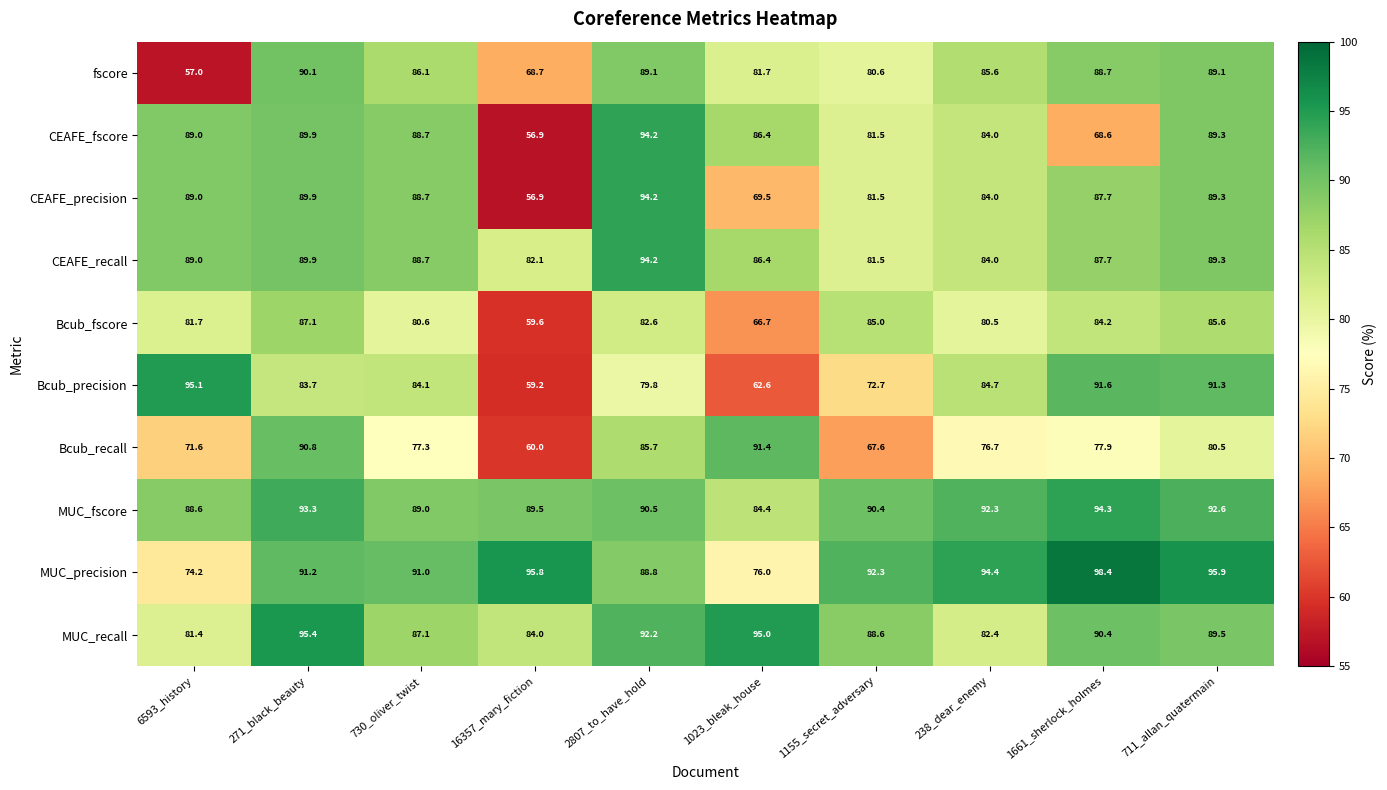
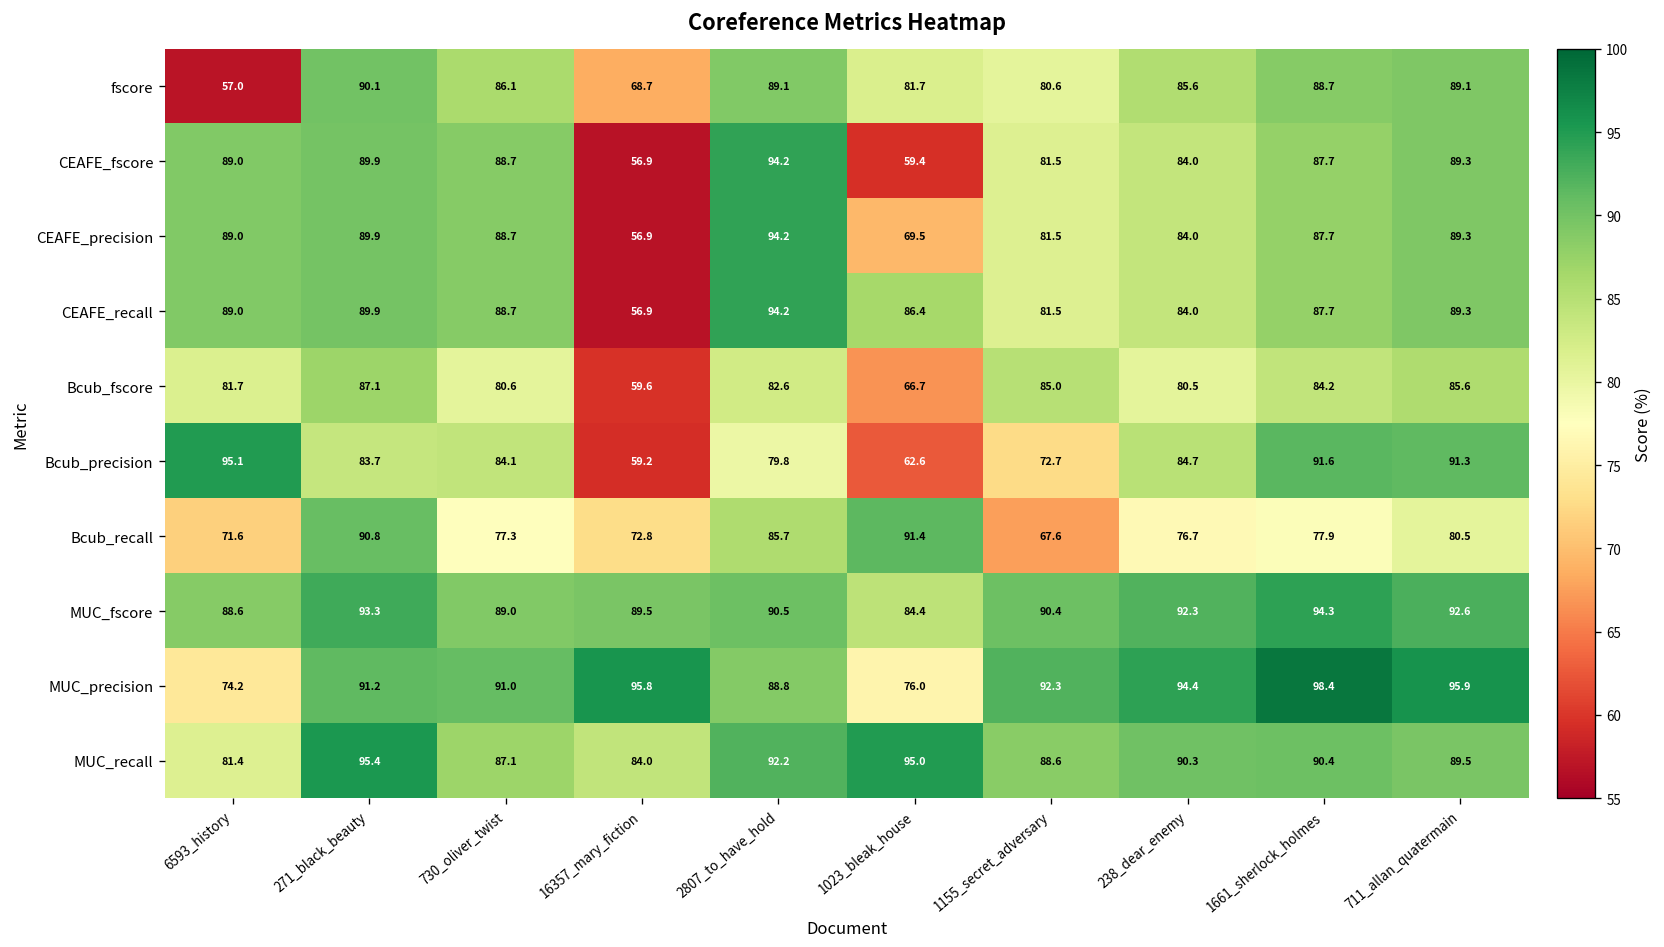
  {
    "fscore": {
      "6593_history": 57.0,
      "271_black_beauty": 90.1,
      "730_oliver_twist": 86.1,
      "16357_mary_fiction": 68.7,
      "2807_to_have_hold": 89.1,
      "1023_bleak_house": 81.7,
      "1155_secret_adversary": 80.6,
      "238_dear_enemy": 85.6,
      "1661_sherlock_holmes": 88.7,
      "711_allan_quatermain": 89.1
    },
    "CEAFE_fscore": {
      "6593_history": 89.0,
      "271_black_beauty": 89.9,
      "730_oliver_twist": 88.7,
      "16357_mary_fiction": 56.9,
      "2807_to_have_hold": 94.2,
-     "1023_bleak_house": 86.4,
+     "1023_bleak_house": 59.4,
      "1155_secret_adversary": 81.5,
      "238_dear_enemy": 84.0,
-     "1661_sherlock_holmes": 68.6,
+     "1661_sherlock_holmes": 87.7,
      "711_allan_quatermain": 89.3
    },
    "CEAFE_precision": {
      "6593_history": 89.0,
      "271_black_beauty": 89.9,
      "730_oliver_twist": 88.7,
      "16357_mary_fiction": 56.9,
      "2807_to_have_hold": 94.2,
      "1023_bleak_house": 69.5,
      "1155_secret_adversary": 81.5,
      "238_dear_enemy": 84.0,
      "1661_sherlock_holmes": 87.7,
      "711_allan_quatermain": 89.3
    },
    "CEAFE_recall": {
      "6593_history": 89.0,
      "271_black_beauty": 89.9,
      "730_oliver_twist": 88.7,
-     "16357_mary_fiction": 82.1,
+     "16357_mary_fiction": 56.9,
      "2807_to_have_hold": 94.2,
      "1023_bleak_house": 86.4,
      "1155_secret_adversary": 81.5,
      "238_dear_enemy": 84.0,
      "1661_sherlock_holmes": 87.7,
      "711_allan_quatermain": 89.3
    },
    "Bcub_fscore": {
      "6593_history": 81.7,
      "271_black_beauty": 87.1,
      "730_oliver_twist": 80.6,
      "16357_mary_fiction": 59.6,
      "2807_to_have_hold": 82.6,
      "1023_bleak_house": 66.7,
      "1155_secret_adversary": 85.0,
      "238_dear_enemy": 80.5,
      "1661_sherlock_holmes": 84.2,
      "711_allan_quatermain": 85.6
    },
    "Bcub_precision": {
      "6593_history": 95.1,
      "271_black_beauty": 83.7,
      "730_oliver_twist": 84.1,
      "16357_mary_fiction": 59.2,
      "2807_to_have_hold": 79.8,
      "1023_bleak_house": 62.6,
      "1155_secret_adversary": 72.7,
      "238_dear_enemy": 84.7,
      "1661_sherlock_holmes": 91.6,
      "711_allan_quatermain": 91.3
    },
    "Bcub_recall": {
      "6593_history": 71.6,
      "271_black_beauty": 90.8,
      "730_oliver_twist": 77.3,
-     "16357_mary_fiction": 60.0,
+     "16357_mary_fiction": 72.8,
      "2807_to_have_hold": 85.7,
      "1023_bleak_house": 91.4,
      "1155_secret_adversary": 67.6,
      "238_dear_enemy": 76.7,
      "1661_sherlock_holmes": 77.9,
      "711_allan_quatermain": 80.5
    },
    "MUC_fscore": {
      "6593_history": 88.6,
      "271_black_beauty": 93.3,
      "730_oliver_twist": 89.0,
      "16357_mary_fiction": 89.5,
      "2807_to_have_hold": 90.5,
      "1023_bleak_house": 84.4,
      "1155_secret_adversary": 90.4,
      "238_dear_enemy": 92.3,
      "1661_sherlock_holmes": 94.3,
      "711_allan_quatermain": 92.6
    },
    "MUC_precision": {
      "6593_history": 74.2,
      "271_black_beauty": 91.2,
      "730_oliver_twist": 91.0,
      "16357_mary_fiction": 95.8,
      "2807_to_have_hold": 88.8,
      "1023_bleak_house": 76.0,
      "1155_secret_adversary": 92.3,
      "238_dear_enemy": 94.4,
      "1661_sherlock_holmes": 98.4,
      "711_allan_quatermain": 95.9
    },
    "MUC_recall": {
      "6593_history": 81.4,
      "271_black_beauty": 95.4,
      "730_oliver_twist": 87.1,
      "16357_mary_fiction": 84.0,
      "2807_to_have_hold": 92.2,
      "1023_bleak_house": 95.0,
      "1155_secret_adversary": 88.6,
-     "238_dear_enemy": 82.4,
+     "238_dear_enemy": 90.3,
      "1661_sherlock_holmes": 90.4,
      "711_allan_quatermain": 89.5
    }
  }
